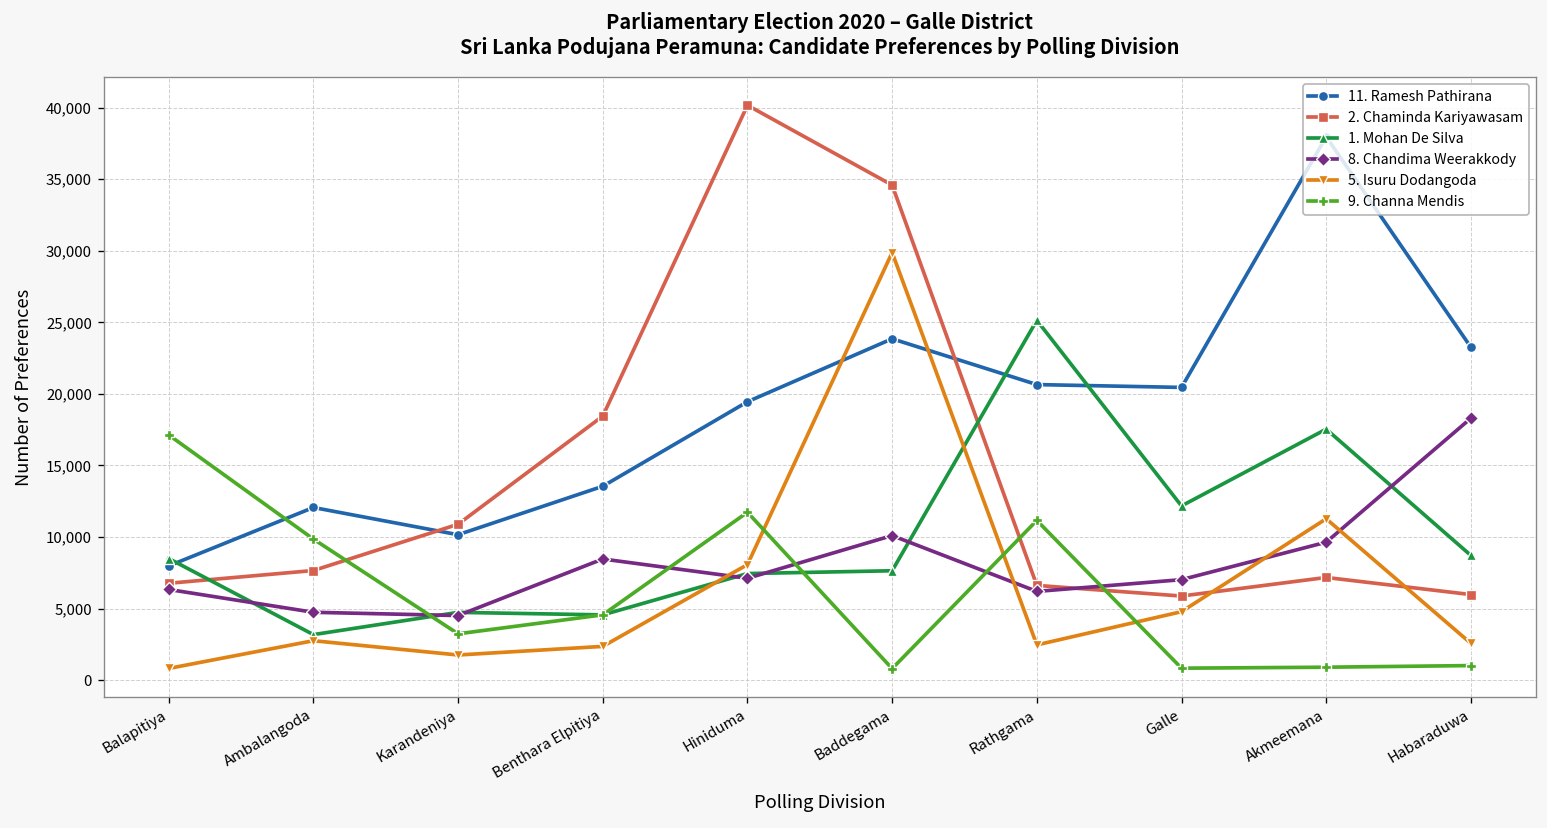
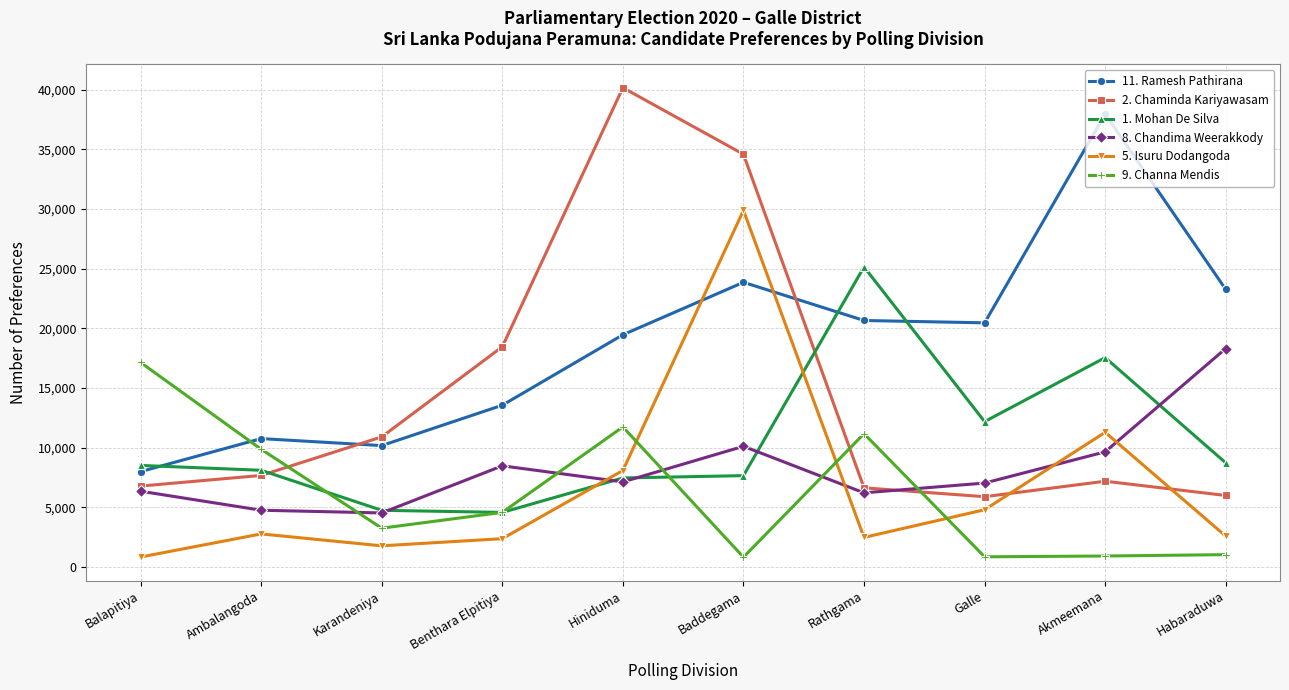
  {
    "11. Ramesh Pathirana": {
      "Balapitiya": "8,000",
-     "Ambalangoda": "12,100",
+     "Ambalangoda": "10,700",
      "Karandeniya": "10,200",
      "Benthara Elpitiya": "13,500",
      "Hiniduma": "19,500",
      "Baddegama": "23,900",
      "Rathgama": "20,700",
      "Galle": "20,500",
      "Habaraduwa": "23,300"
    },
    "2. Chaminda Kariyawasam": {
      "Balapitiya": "6,800",
      "Ambalangoda": "7,700",
      "Karandeniya": "10,900",
      "Benthara Elpitiya": "18,400",
      "Hiniduma": "40,200",
      "Baddegama": "34,600",
      "Rathgama": "6,600",
      "Galle": "5,900",
      "Akmeemana": "7,200",
      "Habaraduwa": "6,000"
    },
    "1. Mohan De Silva": {
      "Balapitiya": "8,500",
-     "Ambalangoda": "3,200",
+     "Ambalangoda": "8,100",
      "Karandeniya": "4,700",
      "Hiniduma": "7,400",
      "Baddegama": "7,600",
      "Rathgama": "25,100",
      "Galle": "12,200",
      "Akmeemana": "17,500",
      "Habaraduwa": "8,700"
    },
    "8. Chandima Weerakkody": {
      "Balapitiya": "6,300",
      "Ambalangoda": "4,700",
      "Karandeniya": "4,500",
      "Benthara Elpitiya": "8,500",
      "Hiniduma": "7,100",
      "Baddegama": "10,100",
      "Rathgama": "6,200",
      "Galle": "7,000",
      "Akmeemana": "9,600",
      "Habaraduwa": "18,300"
    },
    "5. Isuru Dodangoda": {
      "Balapitiya": "800",
      "Ambalangoda": "2,800",
      "Karandeniya": "1,800",
      "Benthara Elpitiya": "2,400",
      "Hiniduma": "8,100",
      "Baddegama": "29,900",
      "Rathgama": "2,500",
      "Galle": "4,800",
      "Akmeemana": "11,300",
      "Habaraduwa": "2,600"
    },
    "9. Channa Mendis": {
      "Balapitiya": "17,100",
      "Ambalangoda": "9,900",
      "Karandeniya": "3,200",
      "Hiniduma": "11,700",
      "Baddegama": "800",
      "Rathgama": "11,200",
      "Galle": "800",
      "Akmeemana": "900",
      "Habaraduwa": "1,000"
    }
  }
